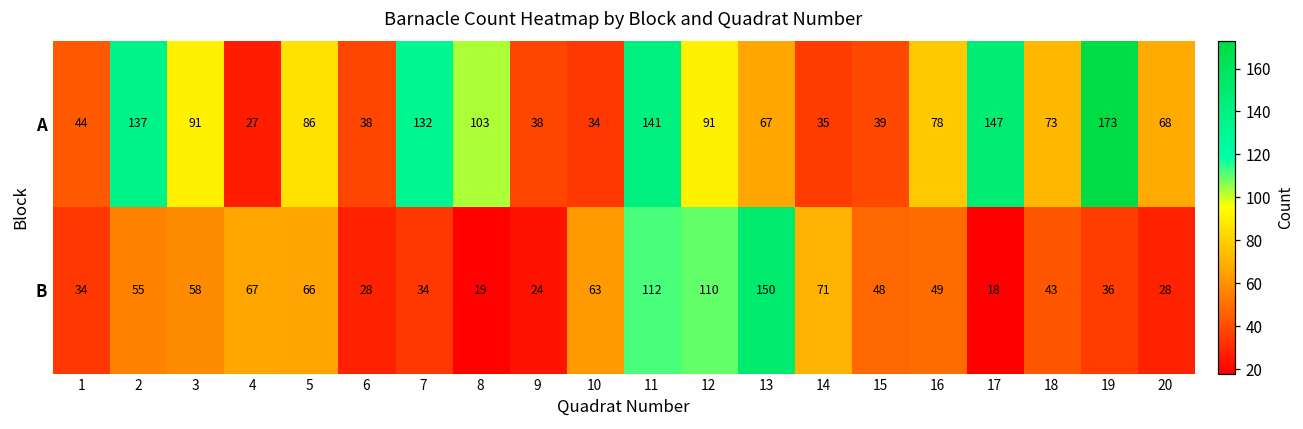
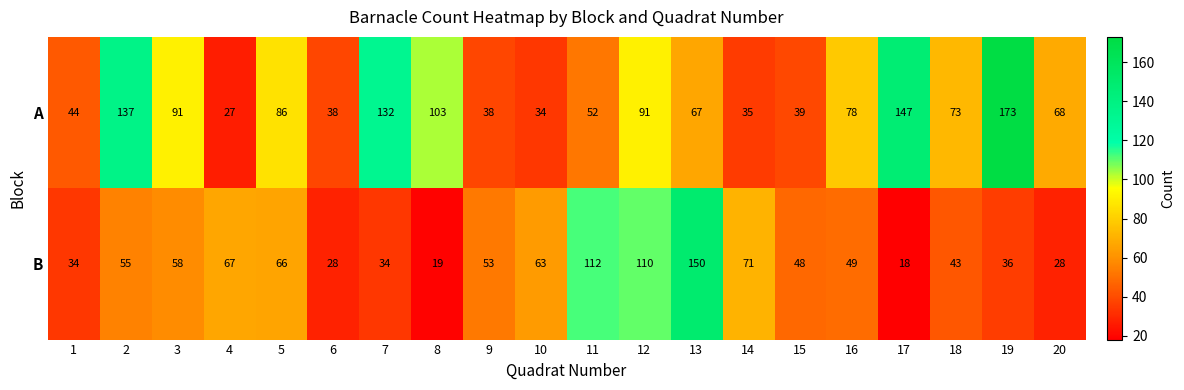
  {
    "A": {
      "1": 44,
      "2": 137,
      "3": 91,
      "4": 27,
      "5": 86,
      "6": 38,
      "7": 132,
      "8": 103,
      "9": 38,
      "10": 34,
-     "11": 141,
+     "11": 52,
      "12": 91,
      "13": 67,
      "14": 35,
      "15": 39,
      "16": 78,
      "17": 147,
      "18": 73,
      "19": 173,
      "20": 68
    },
    "B": {
      "1": 34,
      "2": 55,
      "3": 58,
      "4": 67,
      "5": 66,
      "6": 28,
      "7": 34,
      "8": 19,
-     "9": 24,
+     "9": 53,
      "10": 63,
      "11": 112,
      "12": 110,
      "13": 150,
      "14": 71,
      "15": 48,
      "16": 49,
      "17": 18,
      "18": 43,
      "19": 36,
      "20": 28
    }
  }
